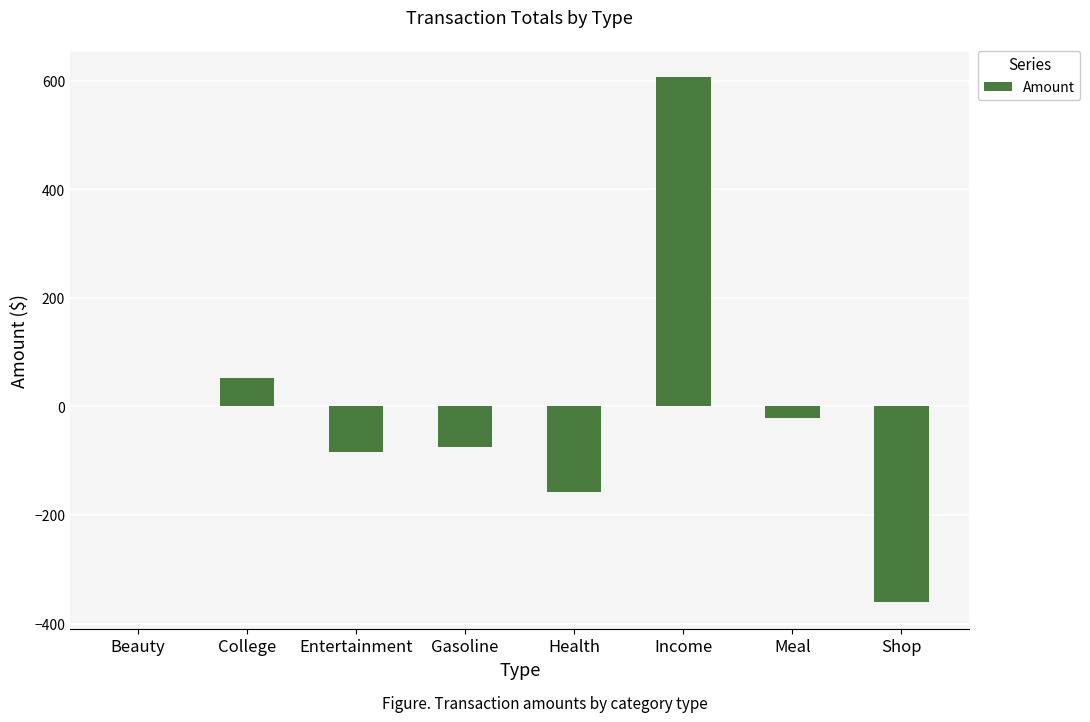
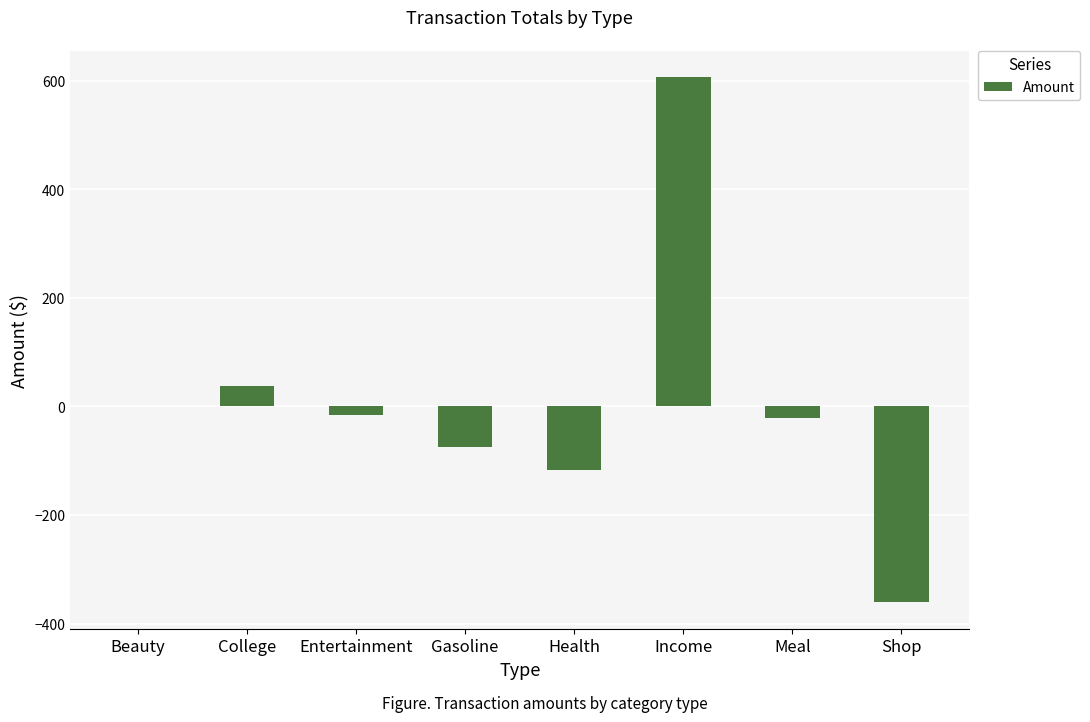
  {
    "Beauty": 0,
-   "College": 50,
-   "Entertainment": -80,
+   "College": 40,
+   "Entertainment": -20,
    "Gasoline": -80,
-   "Health": -160,
+   "Health": -120,
    "Income": 610,
    "Meal": -20,
    "Shop": -360
  }
